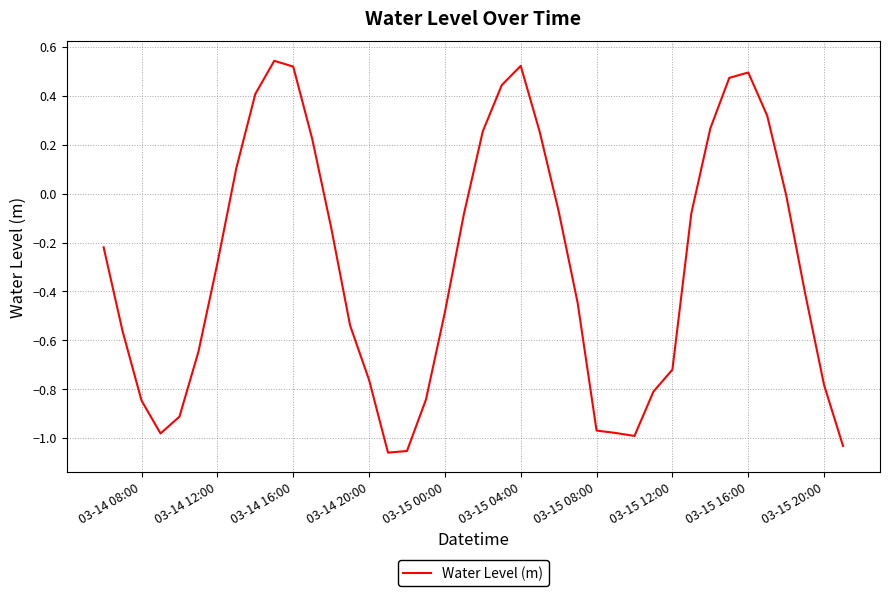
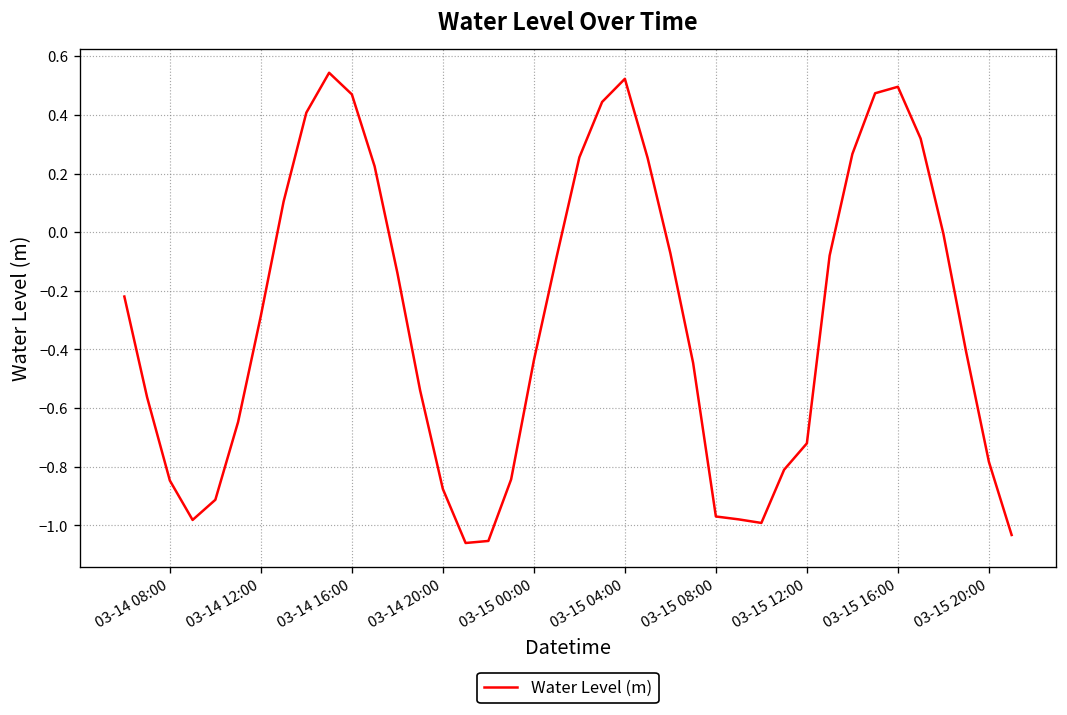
  {
    "03-14 08:00": -0.85,
    "03-14 12:00": -0.29,
-   "03-14 16:00": 0.52,
-   "03-14 20:00": -0.76,
-   "03-15 00:00": -0.49,
+   "03-14 16:00": 0.47,
+   "03-14 20:00": -0.88,
+   "03-15 00:00": -0.44,
    "03-15 04:00": 0.52,
    "03-15 08:00": -0.97,
    "03-15 12:00": -0.72,
    "03-15 16:00": 0.50,
    "03-15 20:00": -0.78
  }
